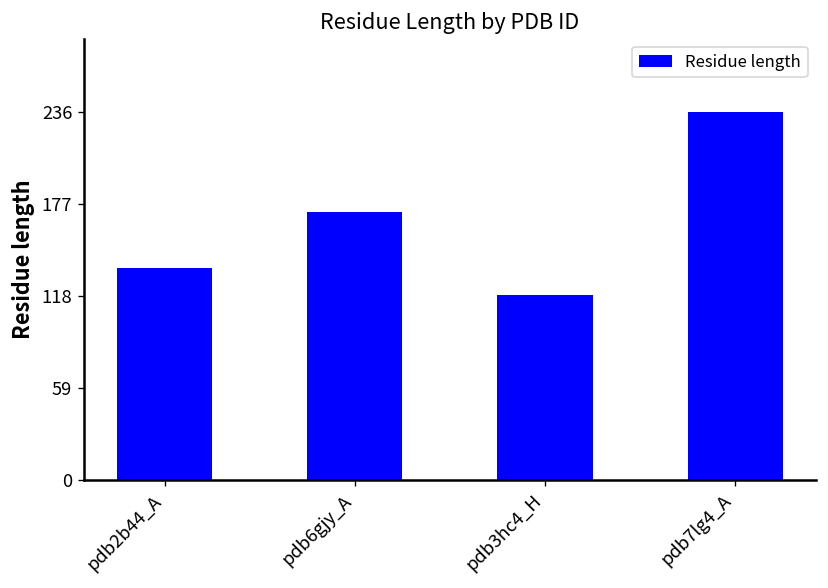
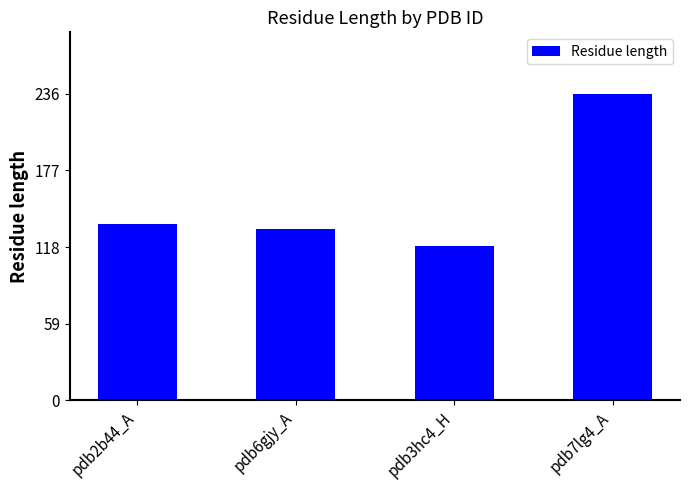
  {
    "pdb2b44_A": 136,
-   "pdb6gjy_A": 172,
+   "pdb6gjy_A": 132,
    "pdb3hc4_H": 119,
    "pdb7lg4_A": 236
  }
